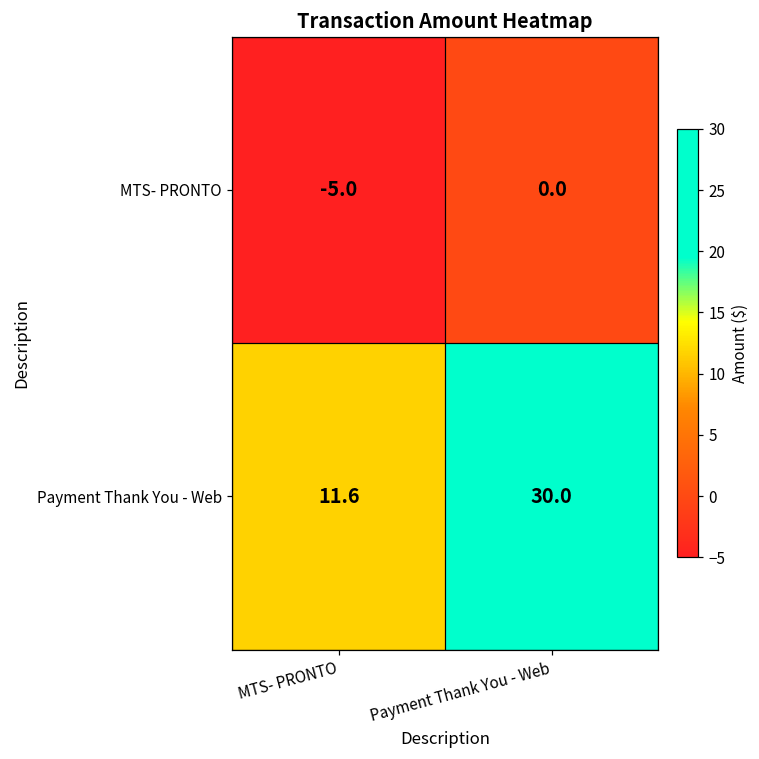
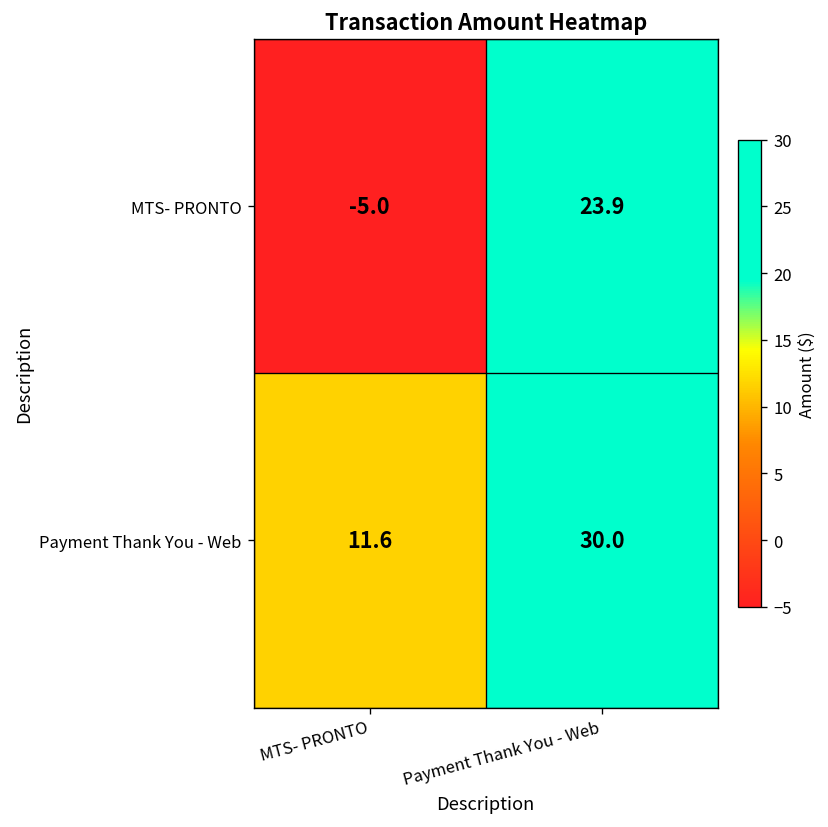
  {
    "MTS- PRONTO": {
      "MTS- PRONTO": -5.0,
-     "Payment Thank You - Web": 0.0
+     "Payment Thank You - Web": 23.9
    },
    "Payment Thank You - Web": {
      "MTS- PRONTO": 11.6,
      "Payment Thank You - Web": 30.0
    }
  }
